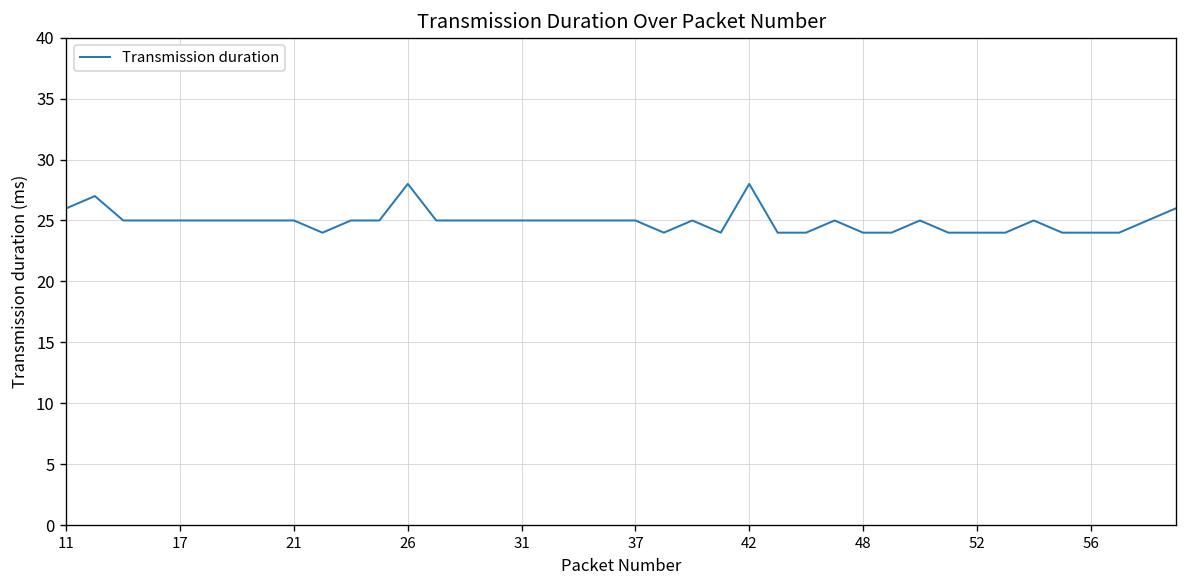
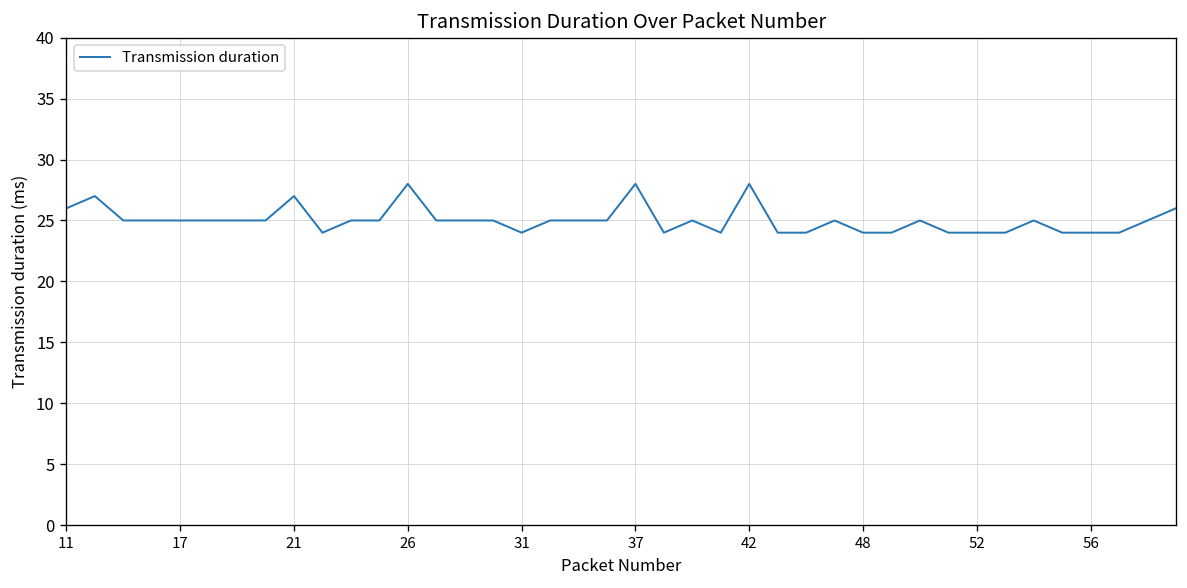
  {
    "11": 26,
    "17": 25,
-   "21": 25,
+   "21": 27,
    "26": 28,
-   "31": 25,
-   "37": 25,
+   "31": 24,
+   "37": 28,
    "42": 28,
    "48": 24,
    "52": 24,
    "56": 24
  }
